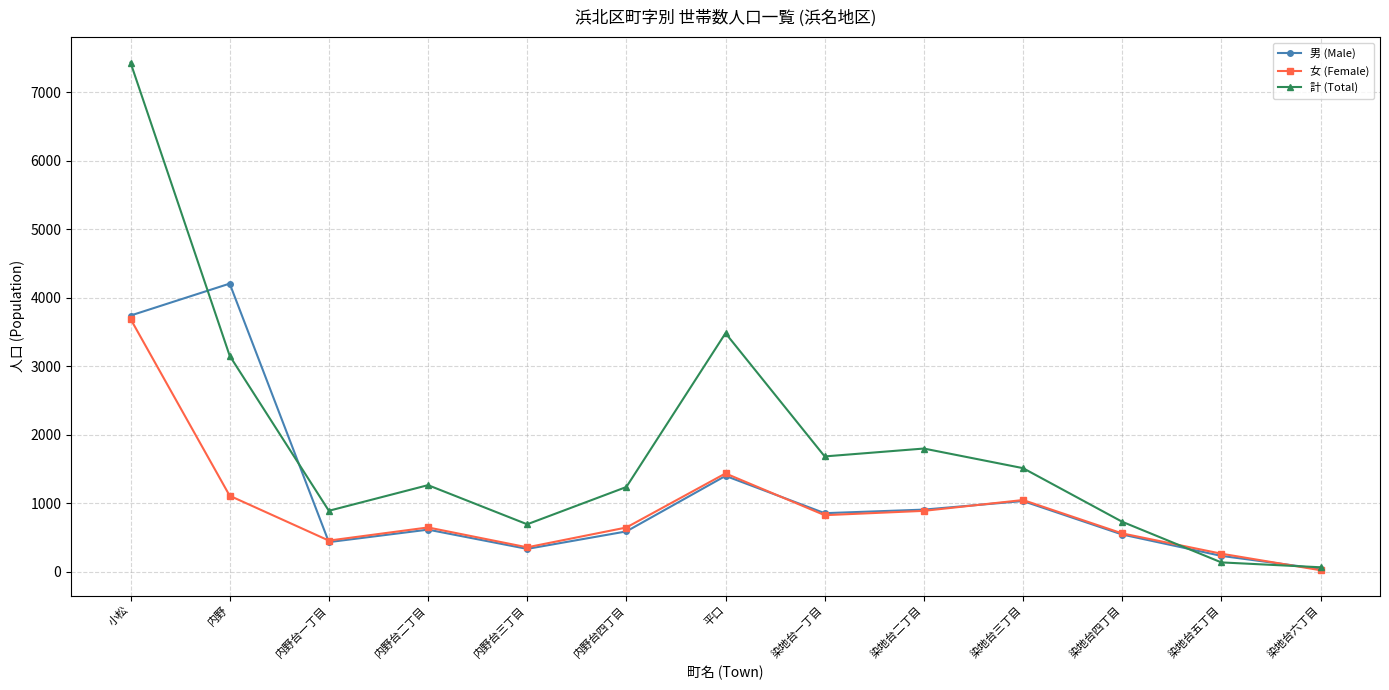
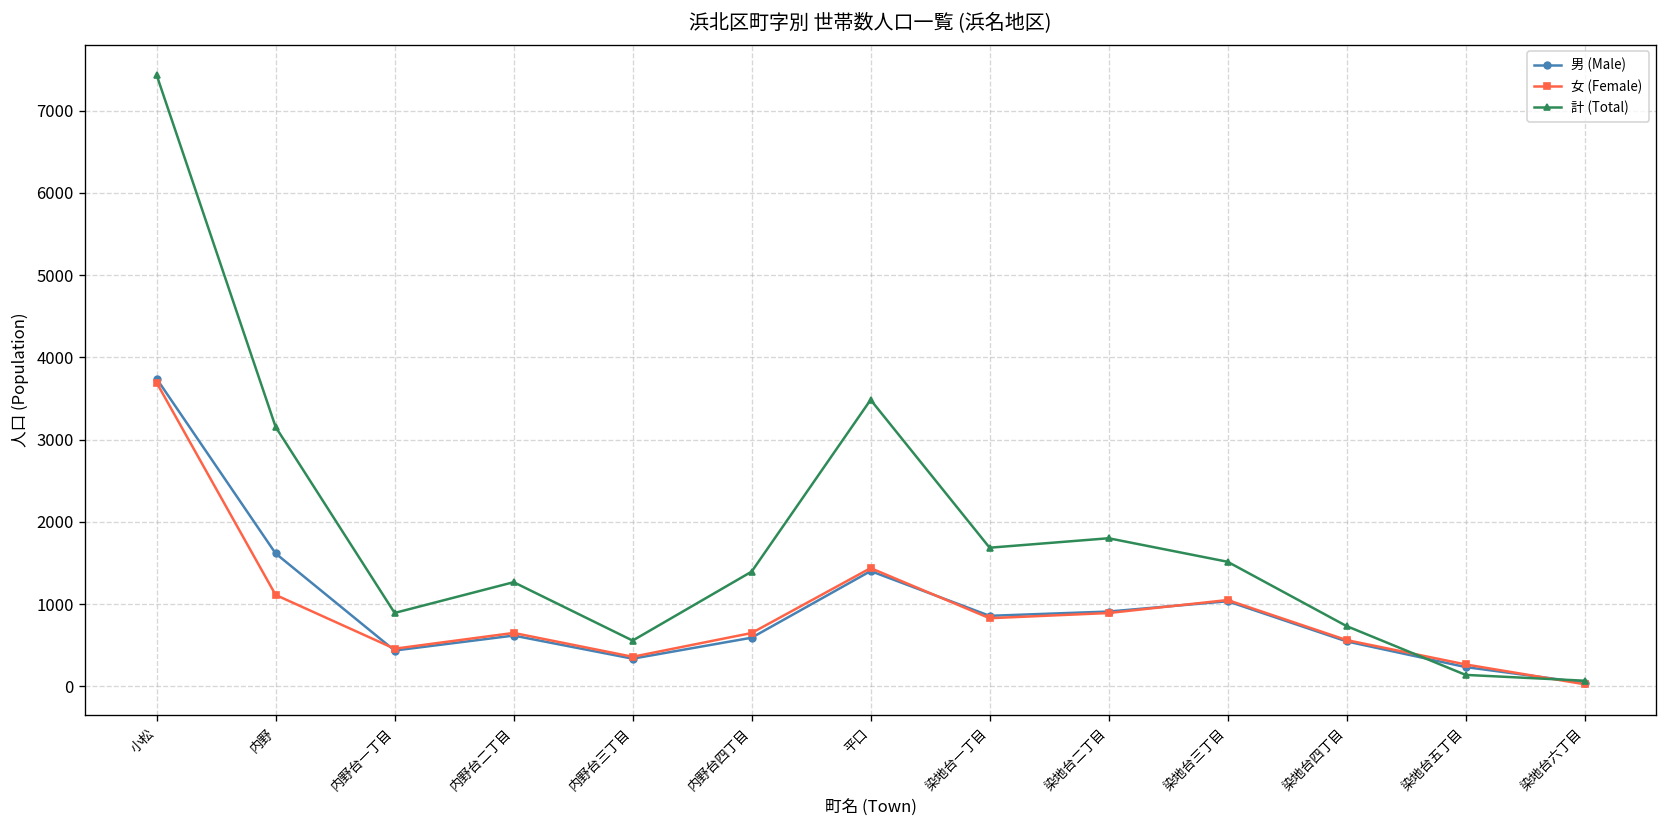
  {
    "男 (Male)": {
      "小松": 3700,
-     "内野": 4200,
+     "内野": 1600,
      "内野台四丁目": 600
    },
    "女 (Female)": {
      "小松": 3700,
      "内野": 1100,
      "内野台四丁目": 600
    },
    "計 (Total)": {
      "小松": 7400,
      "内野": 3200,
      "内野台一丁目": 900,
      "内野台二丁目": 1300,
-     "内野台三丁目": 700,
-     "内野台四丁目": 1200,
+     "内野台三丁目": 600,
+     "内野台四丁目": 1400,
      "平口": 3500,
      "染地台一丁目": 1700,
      "染地台二丁目": 1800,
      "染地台三丁目": 1500,
      "染地台四丁目": 700,
      "染地台五丁目": 100
    }
  }
